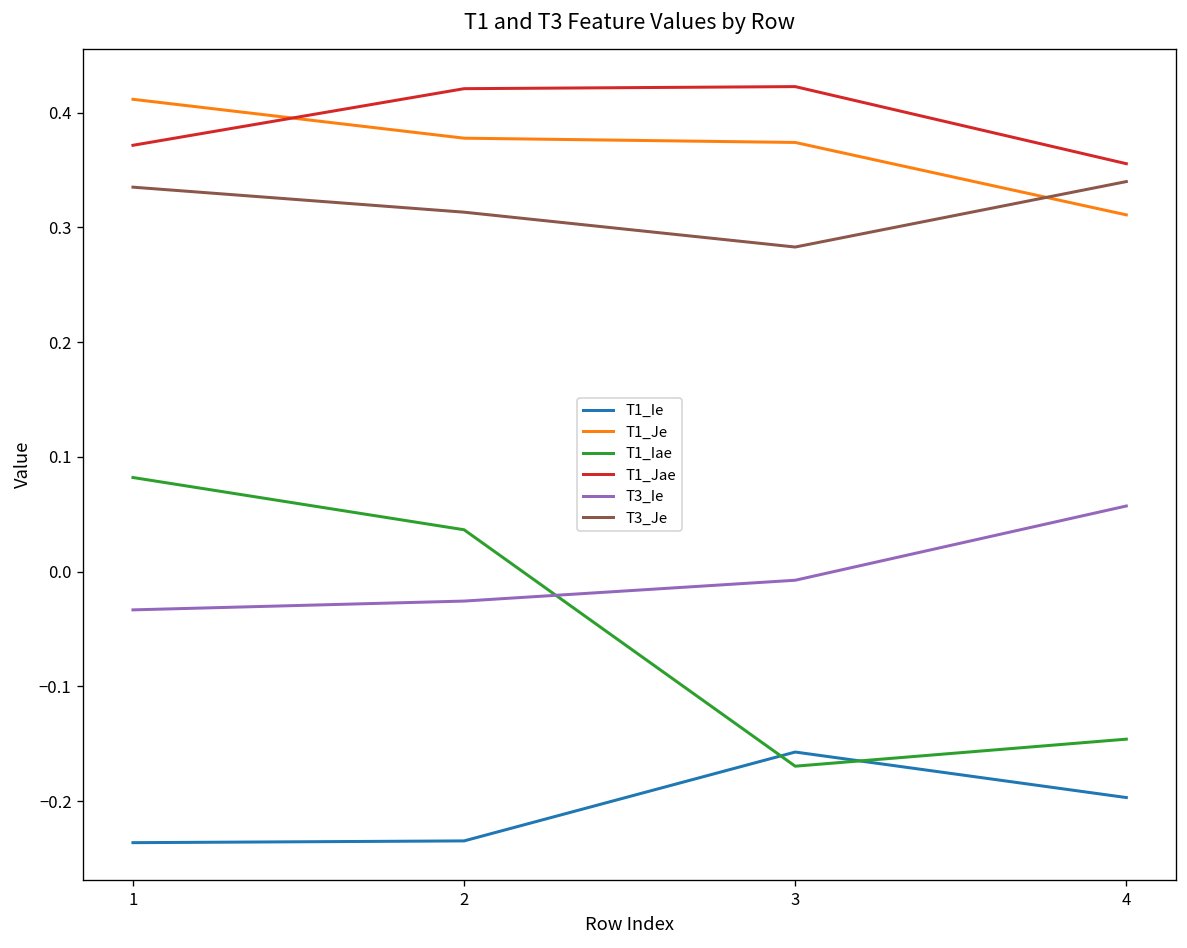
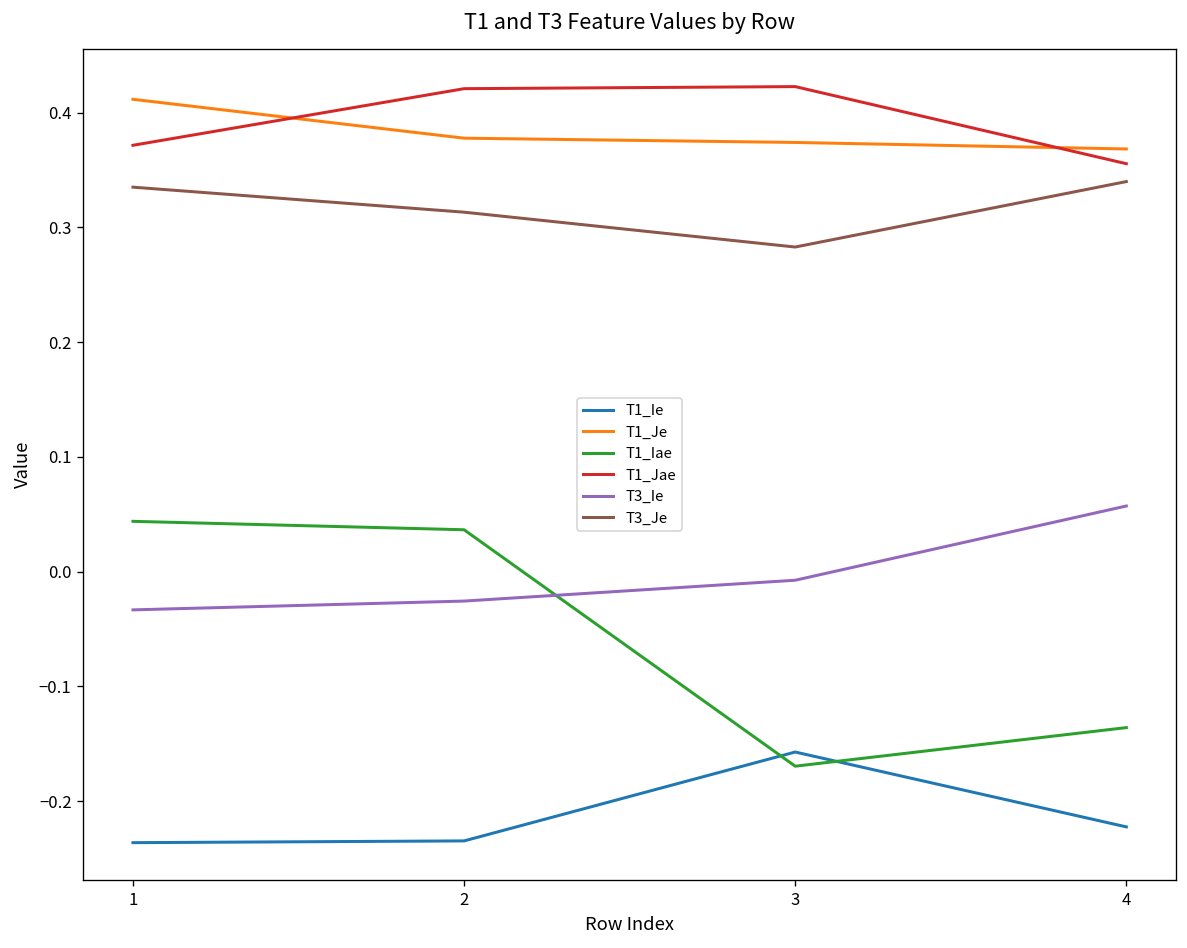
  {
    "T1_Ie": {
      "1": -0.24,
      "2": -0.23,
      "3": -0.16,
-     "4": -0.20
+     "4": -0.22
    },
    "T1_Je": {
      "1": 0.41,
      "2": 0.38,
      "3": 0.37,
-     "4": 0.31
+     "4": 0.37
    },
    "T1_Iae": {
-     "1": 0.08,
+     "1": 0.04,
      "2": 0.04,
      "3": -0.17,
-     "4": -0.15
+     "4": -0.14
    },
    "T1_Jae": {
      "1": 0.37,
      "2": 0.42,
      "3": 0.42,
      "4": 0.36
    },
    "T3_Ie": {
      "1": -0.03,
      "2": -0.03,
      "3": -0.01,
      "4": 0.06
    },
    "T3_Je": {
      "1": 0.34,
      "2": 0.31,
      "3": 0.28,
      "4": 0.34
    }
  }
